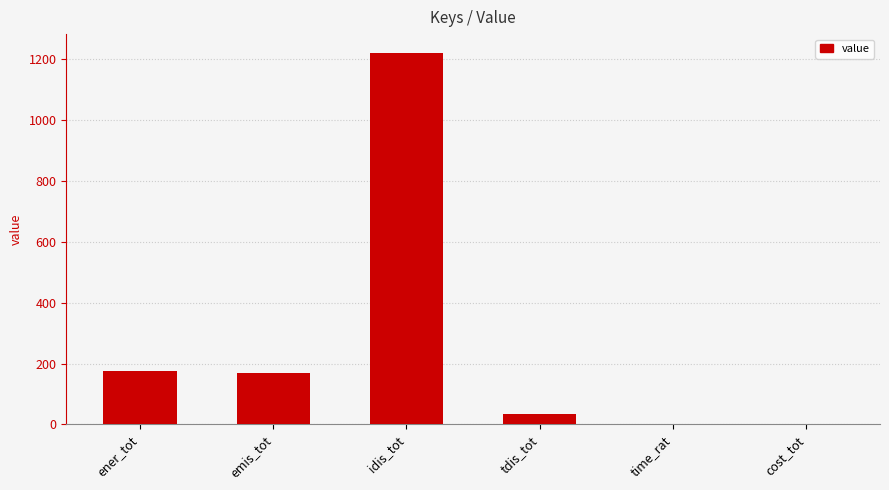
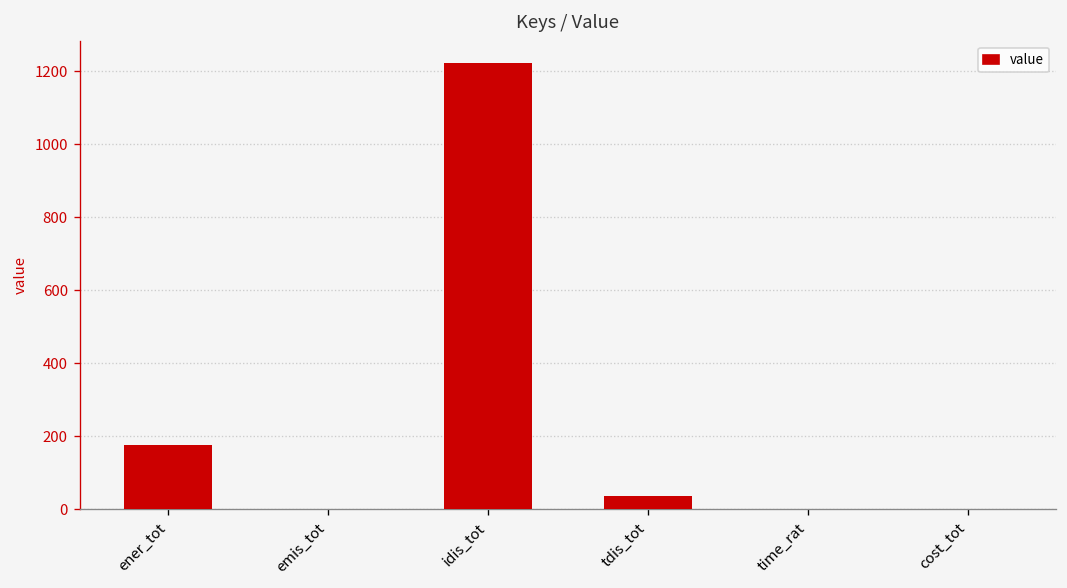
  {
    "ener_tot": 180,
-   "emis_tot": 170,
+   "emis_tot": 0,
    "idis_tot": 1220,
    "tdis_tot": 40
  }
